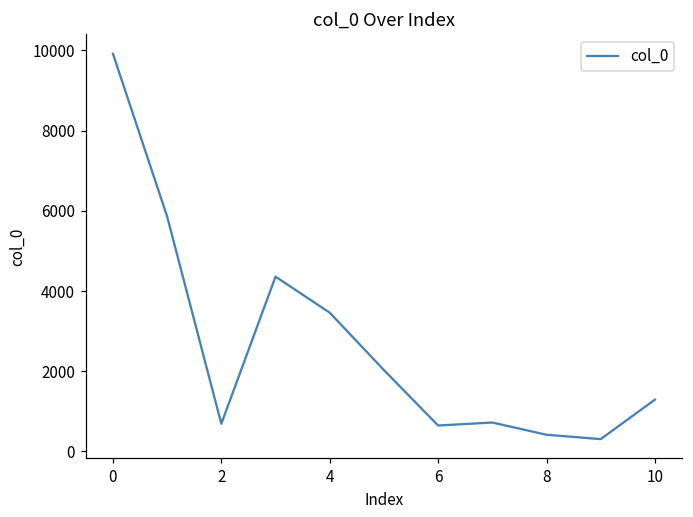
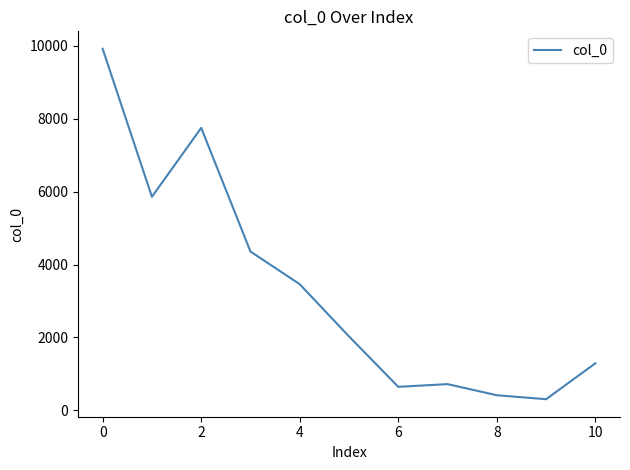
  {
    "0": 9900,
-   "2": 700,
+   "2": 7700,
    "4": 3500,
    "6": 600,
    "8": 400,
    "10": 1300
  }
